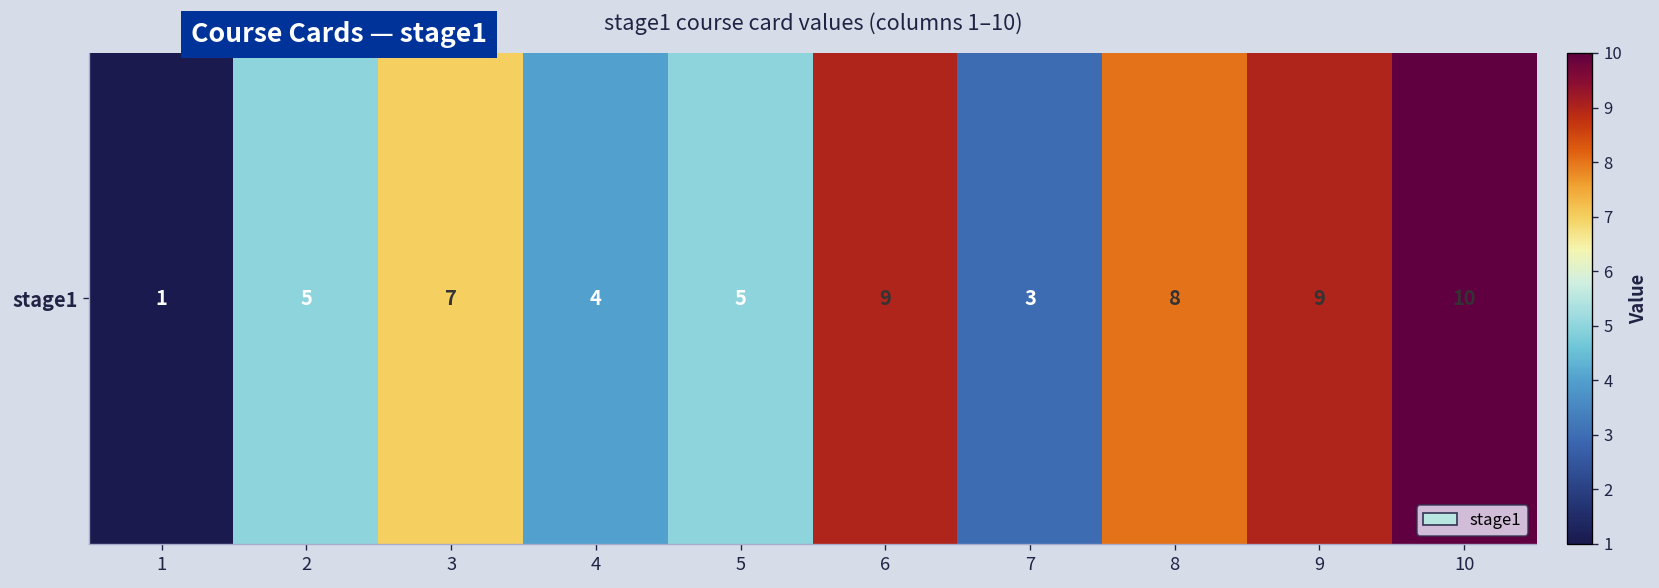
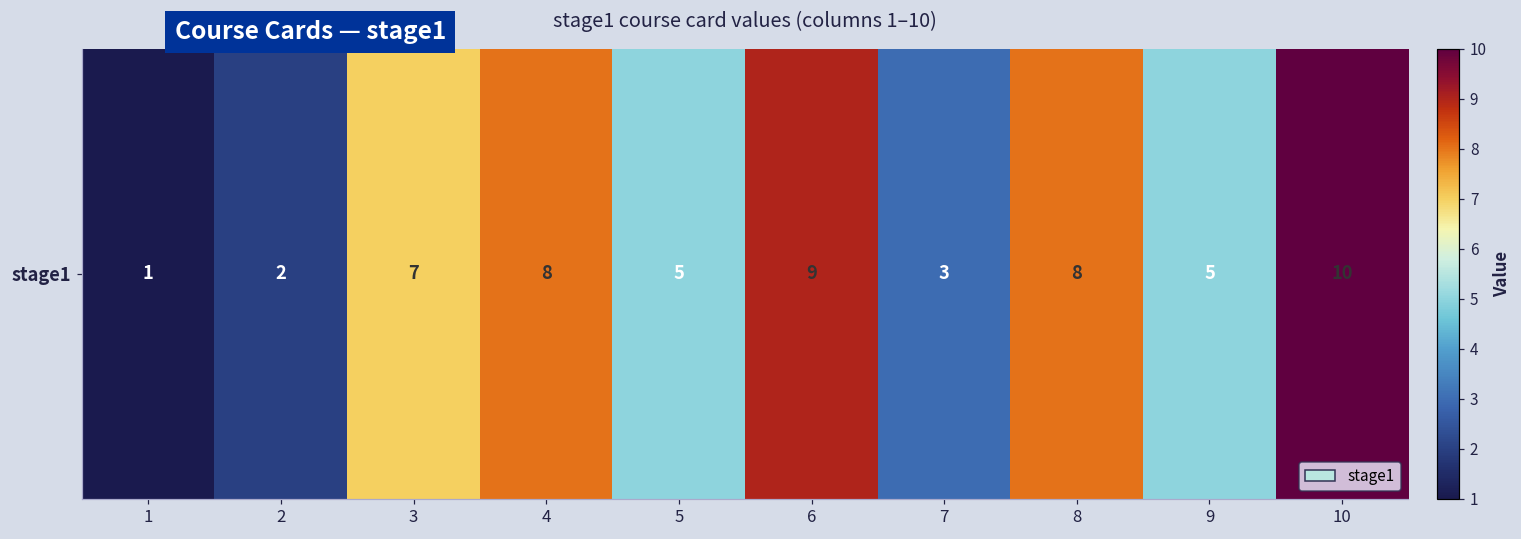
  {
    "stage1": {
      "1": 1,
-     "2": 5,
+     "2": 2,
      "3": 7,
-     "4": 4,
+     "4": 8,
      "5": 5,
      "6": 9,
      "7": 3,
      "8": 8,
-     "9": 9,
+     "9": 5,
      "10": 10
    }
  }
